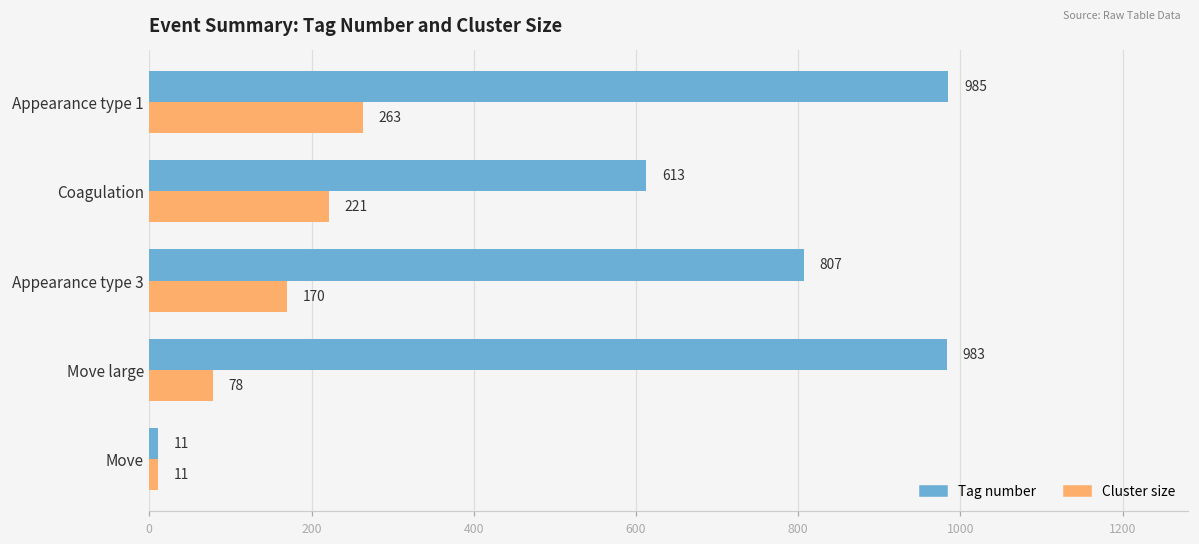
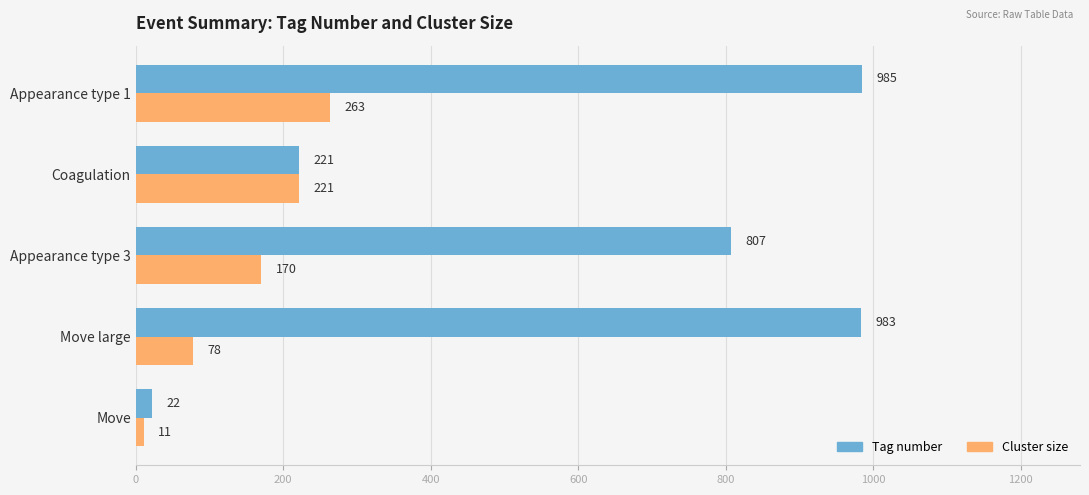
  {
    "Tag number": {
      "Appearance type 1": 985,
-     "Coagulation": 613,
+     "Coagulation": 221,
      "Appearance type 3": 807,
      "Move large": 983,
-     "Move": 11
+     "Move": 22
    },
    "Cluster size": {
      "Appearance type 1": 263,
      "Coagulation": 221,
      "Appearance type 3": 170,
      "Move large": 78,
      "Move": 11
    }
  }
